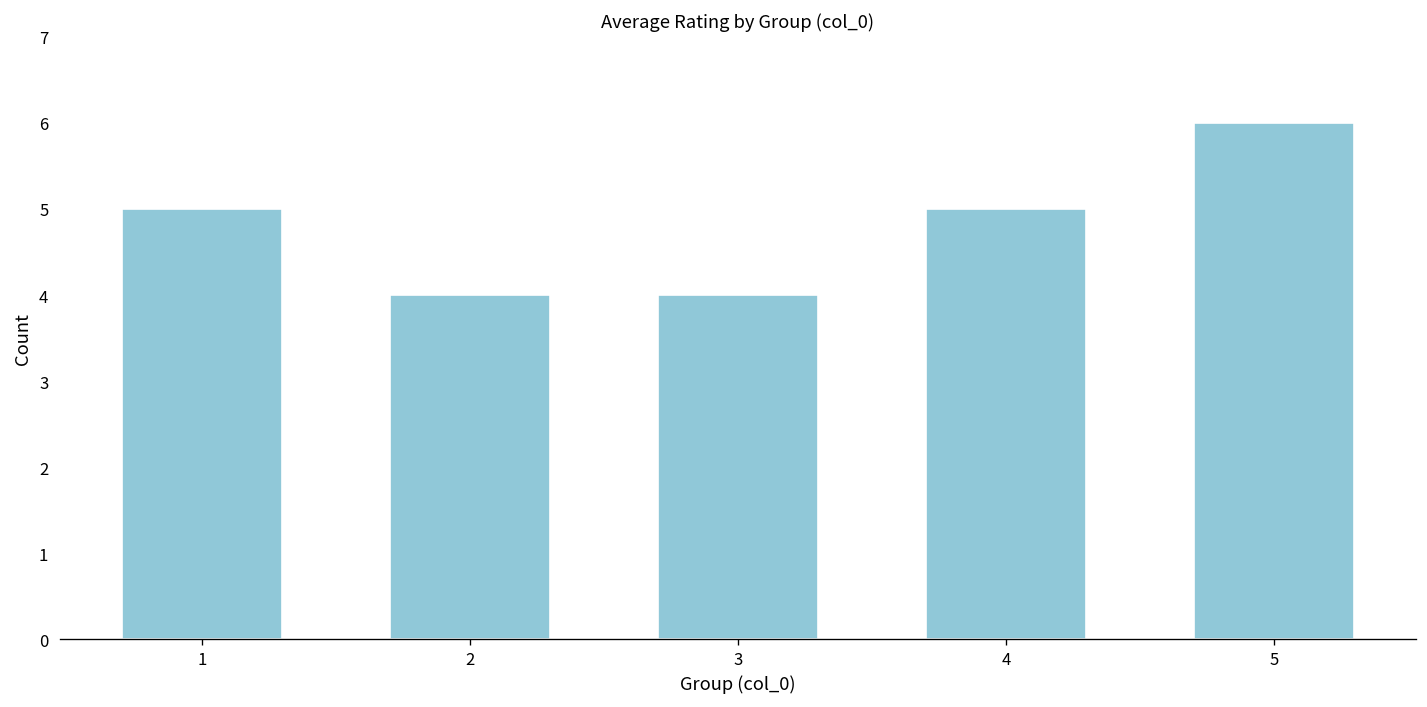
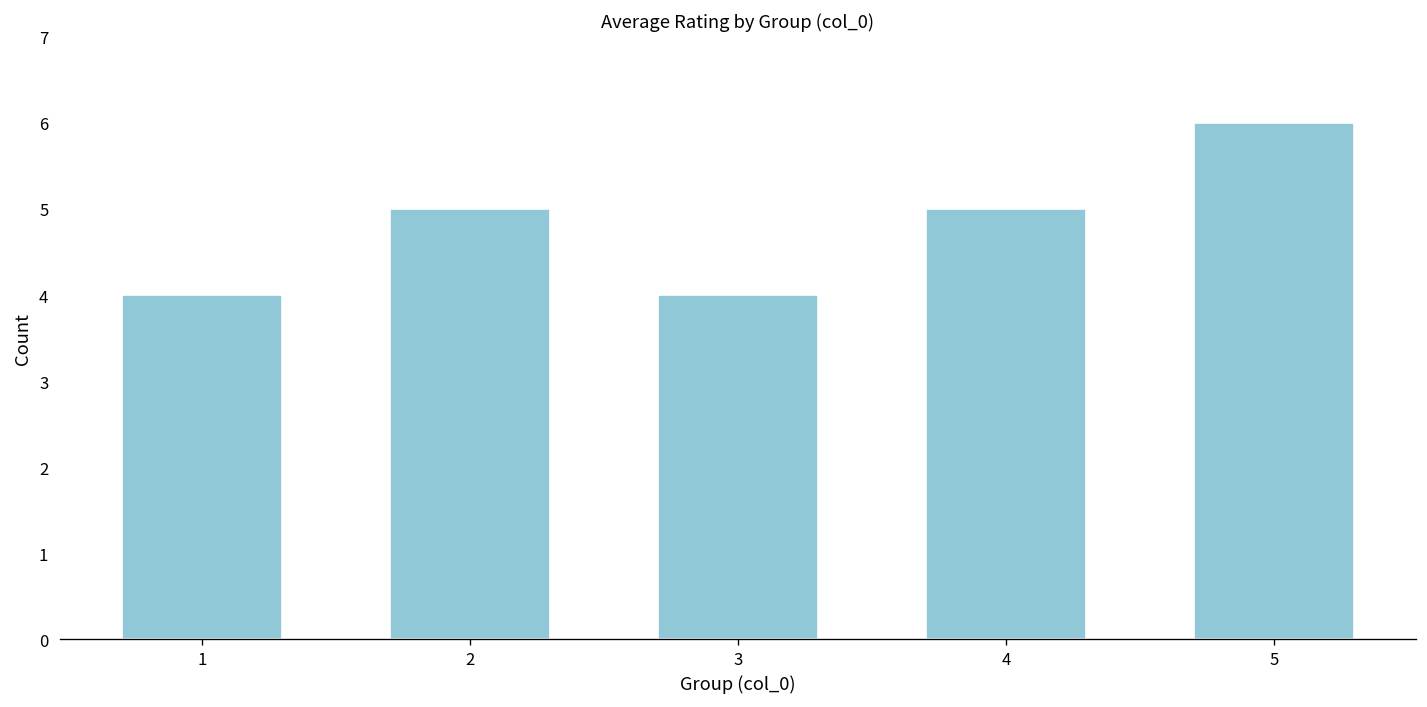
  {
-   "1": 5,
-   "2": 4,
+   "1": 4,
+   "2": 5,
    "3": 4,
    "4": 5,
    "5": 6
  }
